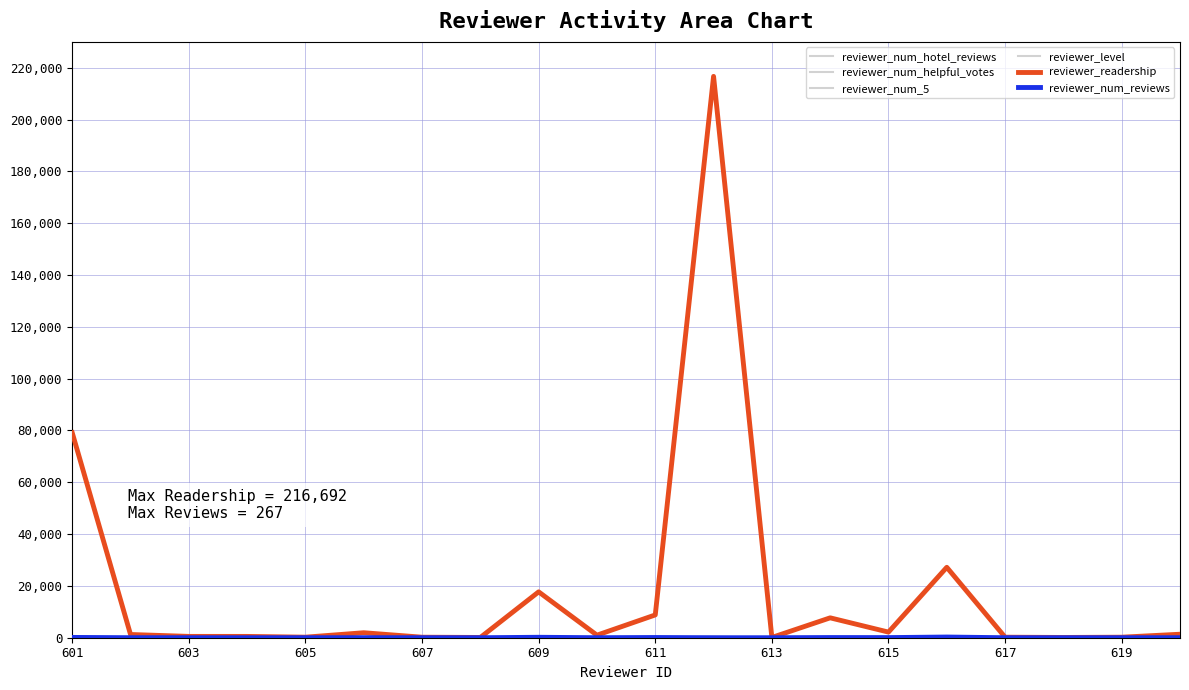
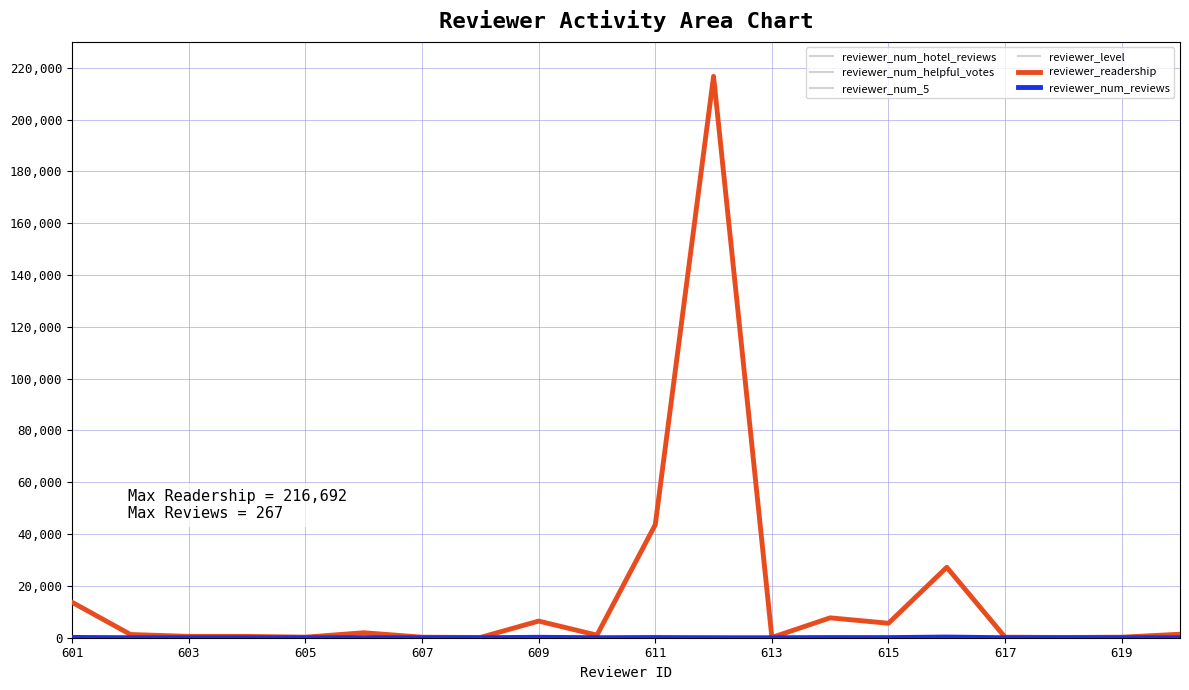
  {
    "reviewer_readership": {
-     "601": "79,000",
-     "609": "18,000",
-     "611": "9,000",
-     "615": "2,000"
+     "601": "14,000",
+     "609": "6,000",
+     "611": "44,000",
+     "615": "6,000"
    }
  }
